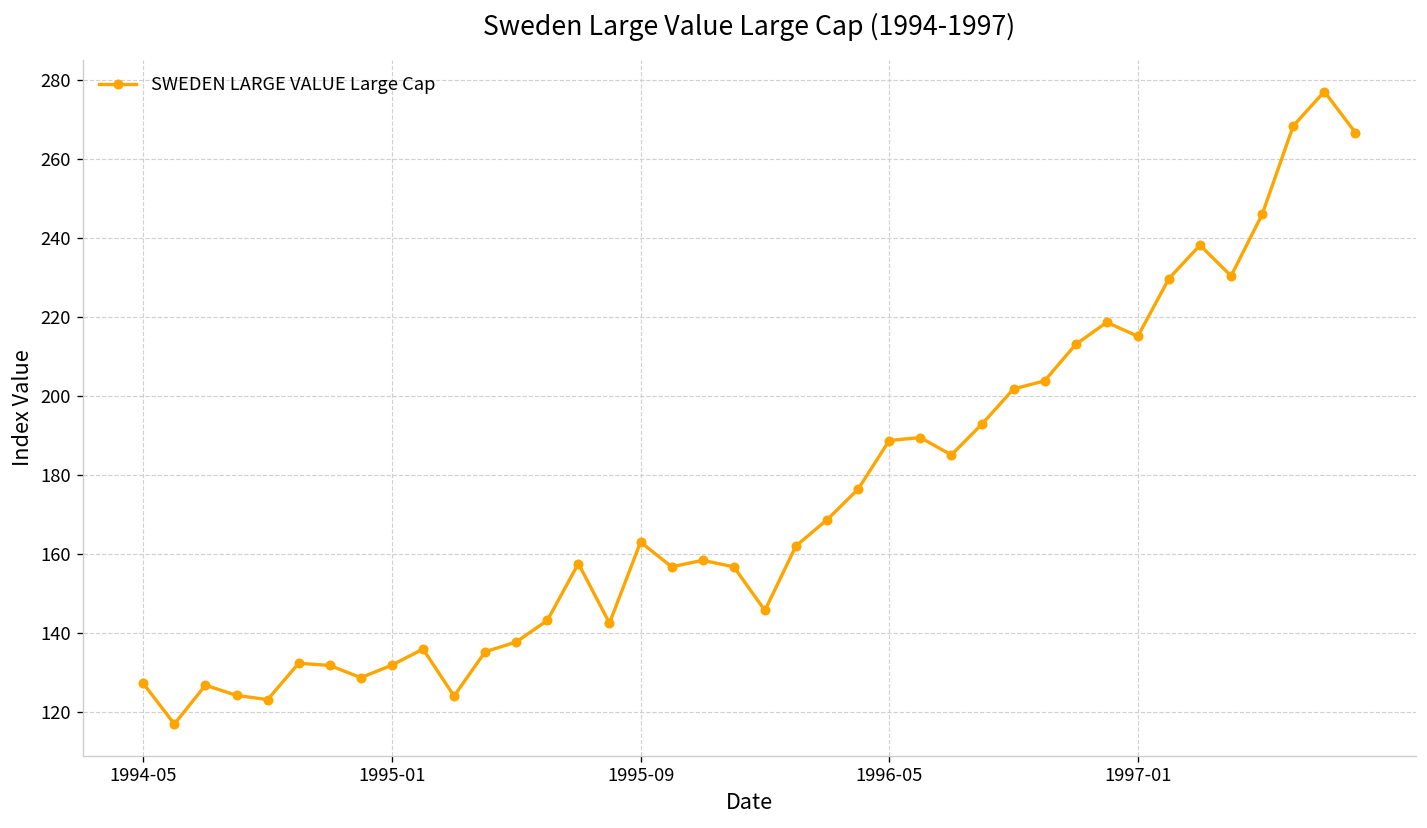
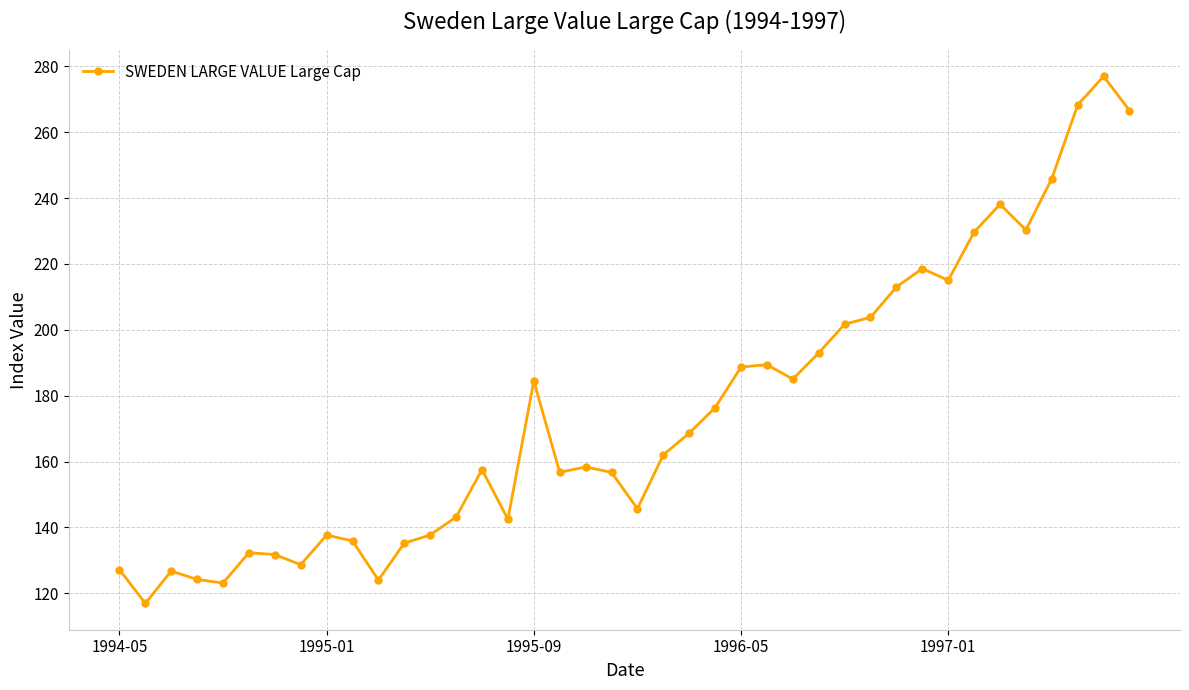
  {
    "1994-05": 127,
-   "1995-01": 132,
-   "1995-09": 163,
+   "1995-01": 138,
+   "1995-09": 184,
    "1996-05": 189,
    "1997-01": 215
  }
